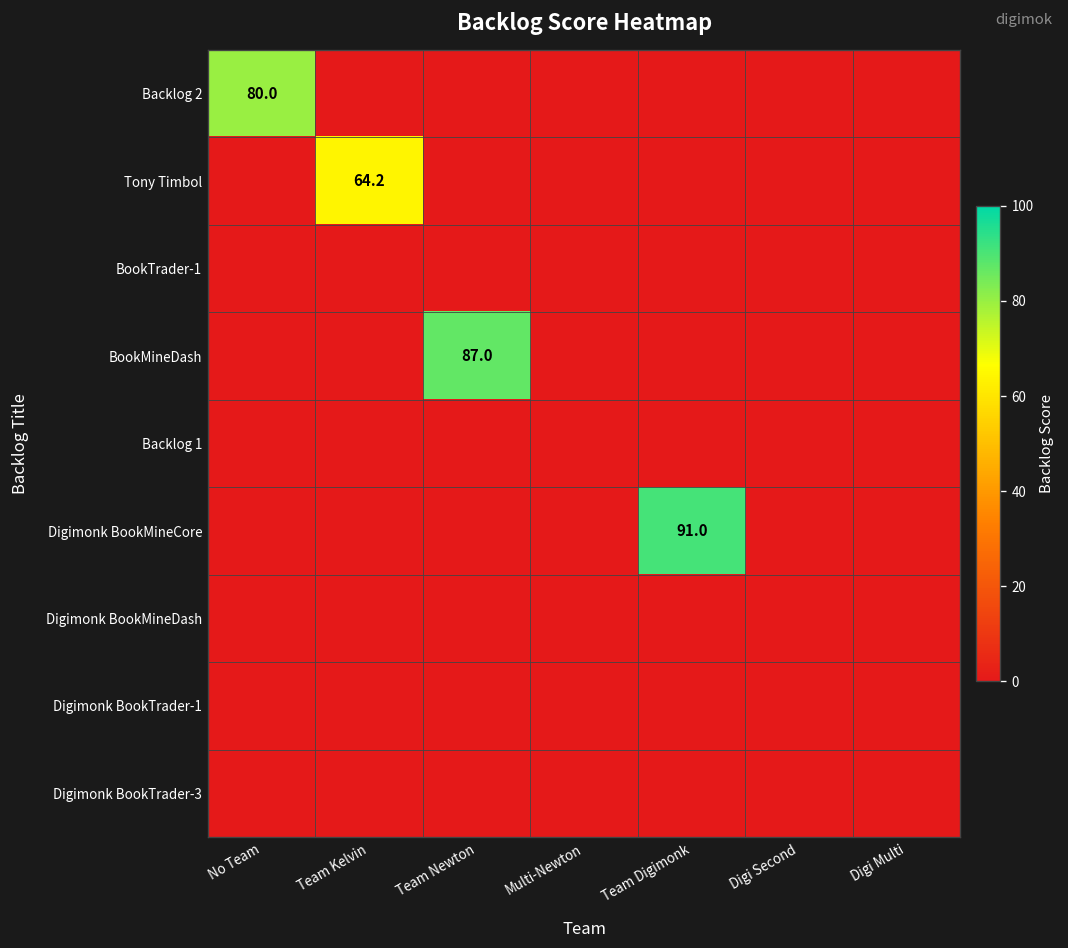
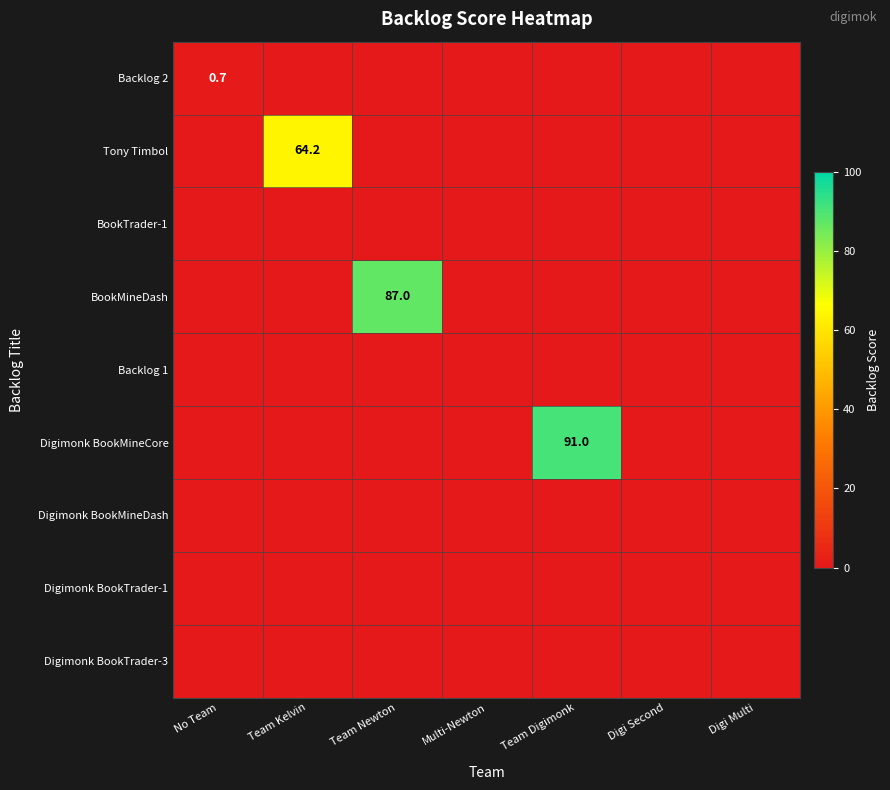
  {
    "Backlog 2": {
-     "No Team": 80.0
+     "No Team": 0.7
    },
    "Tony Timbol": {
      "Team Kelvin": 64.2
    },
    "BookMineDash": {
      "Team Newton": 87.0
    },
    "Digimonk BookMineCore": {
      "Team Digimonk": 91.0
    }
  }
